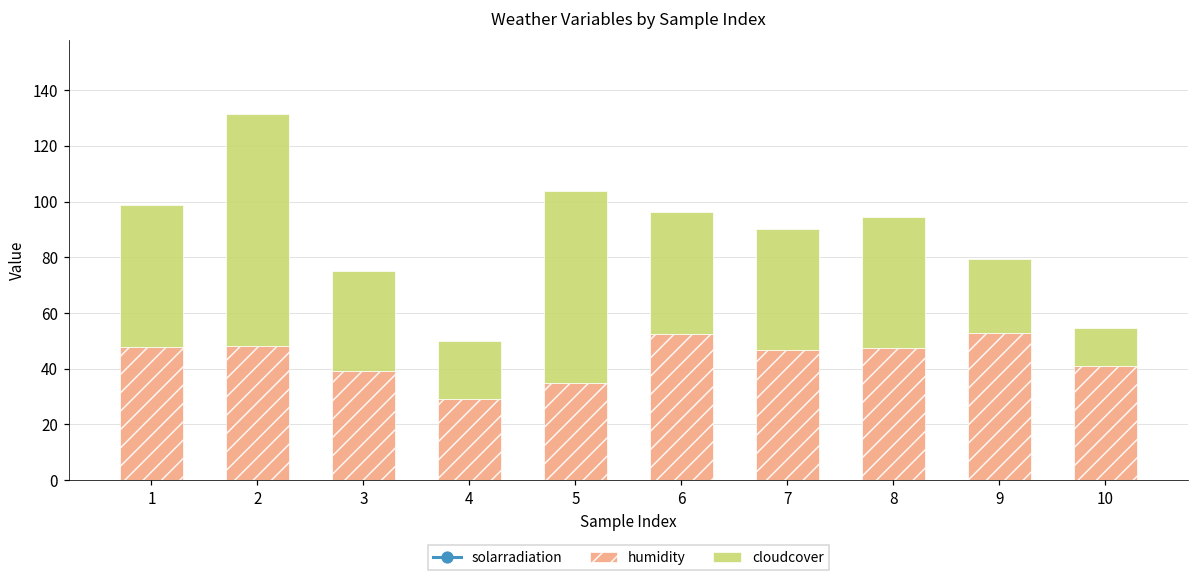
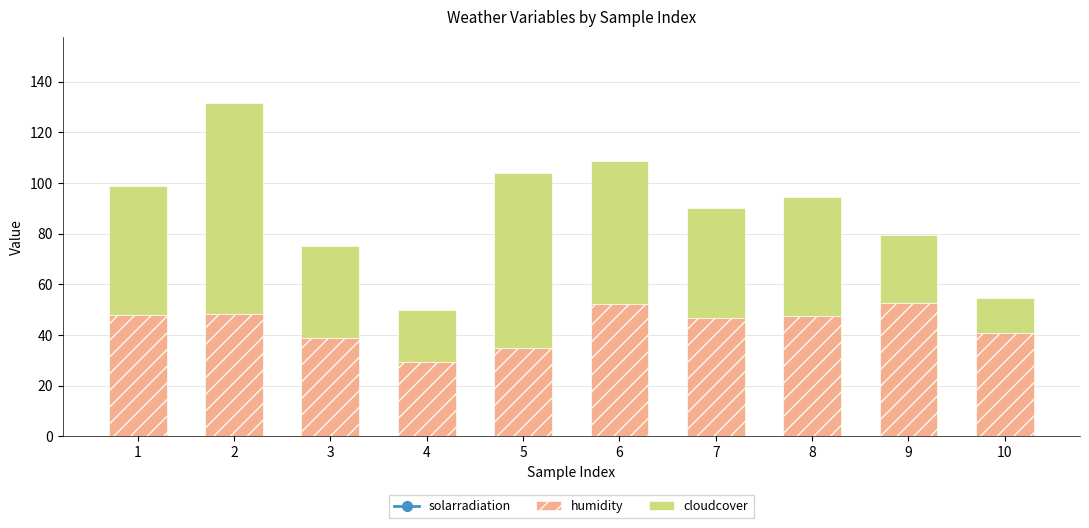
  {
    "humidity": {
      "1": 48,
      "2": 48,
      "3": 39,
      "4": 29,
      "5": 35,
      "6": 52,
      "7": 47,
      "8": 48,
      "9": 53,
      "10": 41
    },
    "cloudcover": {
      "1": 51,
      "2": 83,
      "3": 36,
      "4": 21,
      "5": 69,
-     "6": 44,
+     "6": 56,
      "7": 44,
      "8": 47,
      "9": 27,
      "10": 14
    }
  }
